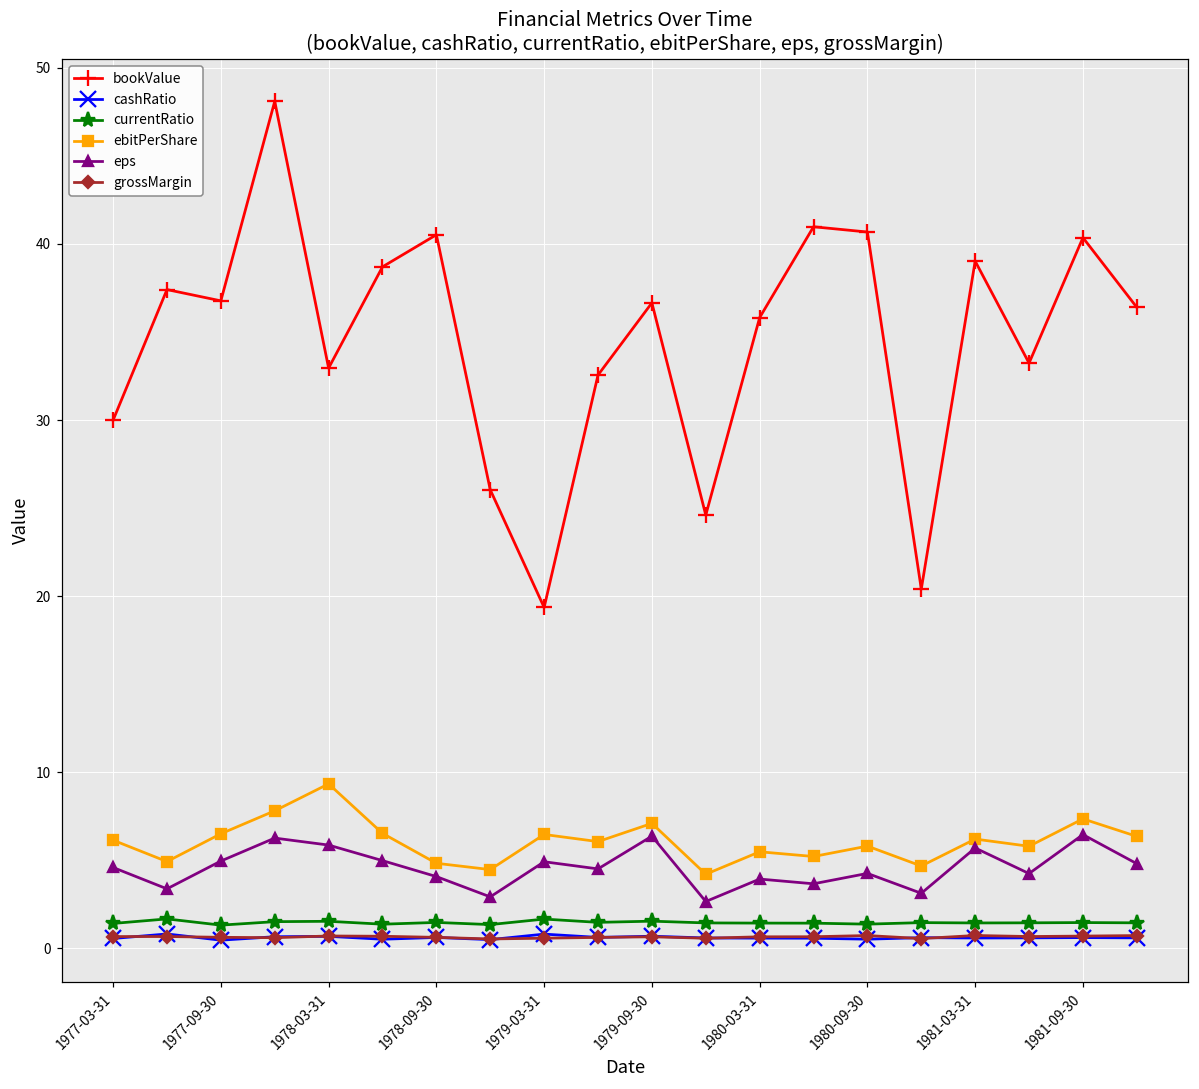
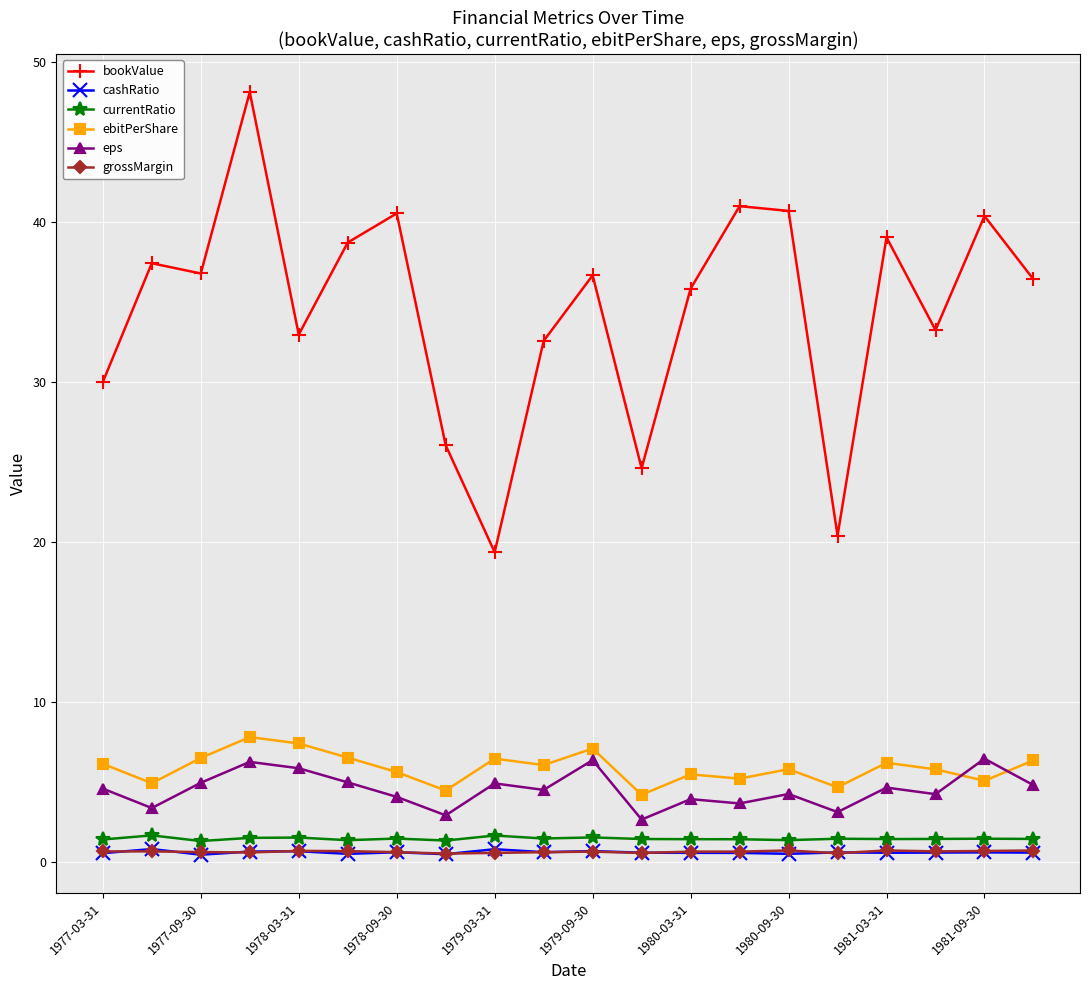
  {
    "bookValue": {
      "1977-03-31": 30.0,
      "1977-09-30": 36.8,
      "1978-03-31": 33.0,
      "1978-09-30": 40.5,
      "1979-03-31": 19.4,
      "1979-09-30": 36.7,
      "1980-03-31": 35.8,
      "1980-09-30": 40.7,
      "1981-03-31": 39.0,
      "1981-09-30": 40.4
    },
    "cashRatio": {
      "1977-09-30": 0.5,
      "1979-03-31": 0.8,
      "1980-09-30": 0.5
    },
    "currentRatio": {
      "1977-03-31": 1.4,
      "1977-09-30": 1.3,
      "1978-03-31": 1.5,
      "1978-09-30": 1.5,
      "1979-03-31": 1.7,
      "1979-09-30": 1.5,
      "1980-03-31": 1.4,
      "1980-09-30": 1.4,
      "1981-03-31": 1.4,
      "1981-09-30": 1.5
    },
    "ebitPerShare": {
      "1977-03-31": 6.1,
      "1977-09-30": 6.5,
-     "1978-03-31": 9.3,
-     "1978-09-30": 4.8,
+     "1978-03-31": 7.4,
+     "1978-09-30": 5.6,
      "1979-03-31": 6.5,
      "1979-09-30": 7.1,
      "1980-03-31": 5.5,
      "1980-09-30": 5.8,
      "1981-03-31": 6.2,
-     "1981-09-30": 7.4
+     "1981-09-30": 5.1
    },
    "eps": {
      "1977-03-31": 4.6,
      "1977-09-30": 5.0,
      "1978-03-31": 5.9,
      "1978-09-30": 4.1,
      "1979-03-31": 4.9,
      "1979-09-30": 6.4,
      "1980-03-31": 3.9,
      "1980-09-30": 4.3,
-     "1981-03-31": 5.7,
+     "1981-03-31": 4.7,
      "1981-09-30": 6.5
    },
    "grossMargin": {
      "1977-09-30": 0.6,
      "1979-03-31": 0.6,
      "1980-09-30": 0.7
    }
  }
